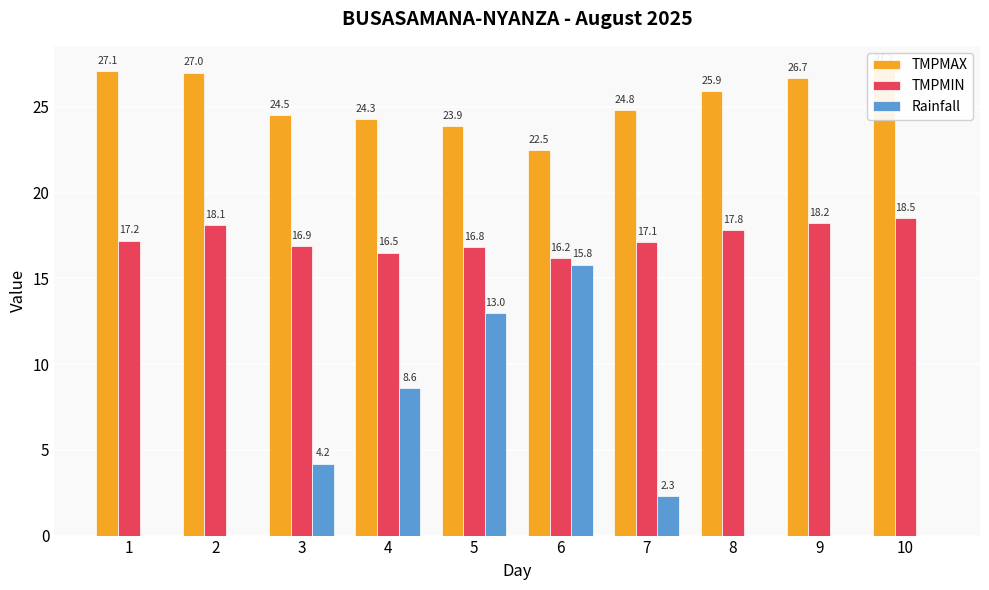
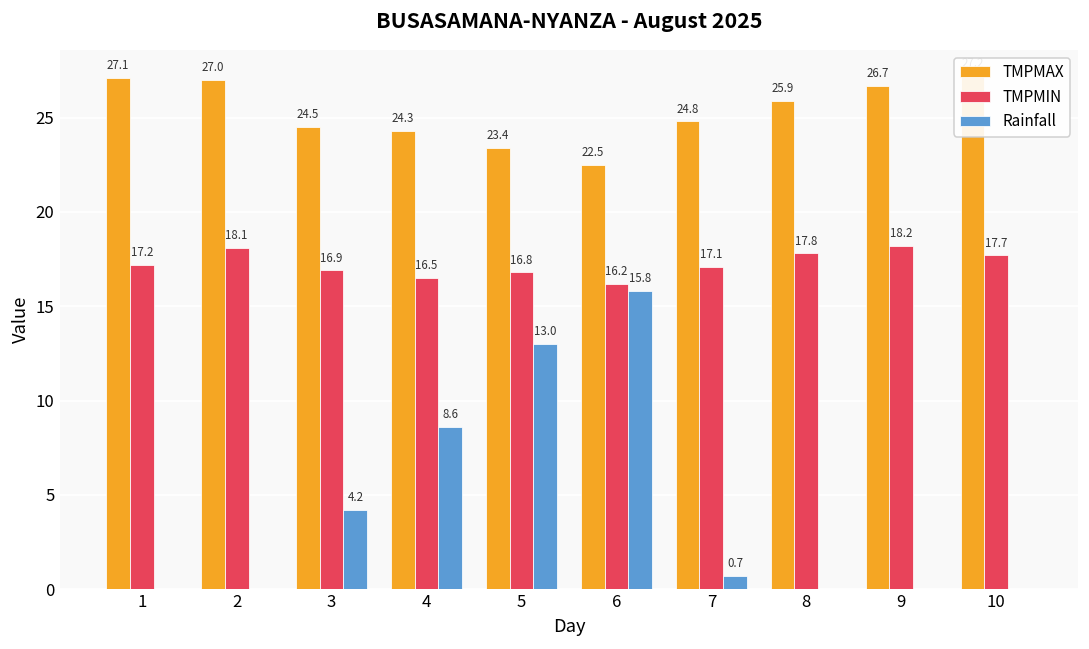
  {
    "TMPMAX": {
      "1": 27.1,
      "2": 27.0,
      "3": 24.5,
      "4": 24.3,
-     "5": 23.9,
+     "5": 23.4,
      "6": 22.5,
      "7": 24.8,
      "8": 25.9,
      "9": 26.7
    },
    "TMPMIN": {
      "1": 17.2,
      "2": 18.1,
      "3": 16.9,
      "4": 16.5,
      "5": 16.8,
      "6": 16.2,
      "7": 17.1,
      "8": 17.8,
      "9": 18.2,
-     "10": 18.5
+     "10": 17.7
    },
    "Rainfall": {
      "3": 4.2,
      "4": 8.6,
      "5": 13.0,
      "6": 15.8,
-     "7": 2.3
+     "7": 0.7
    }
  }
